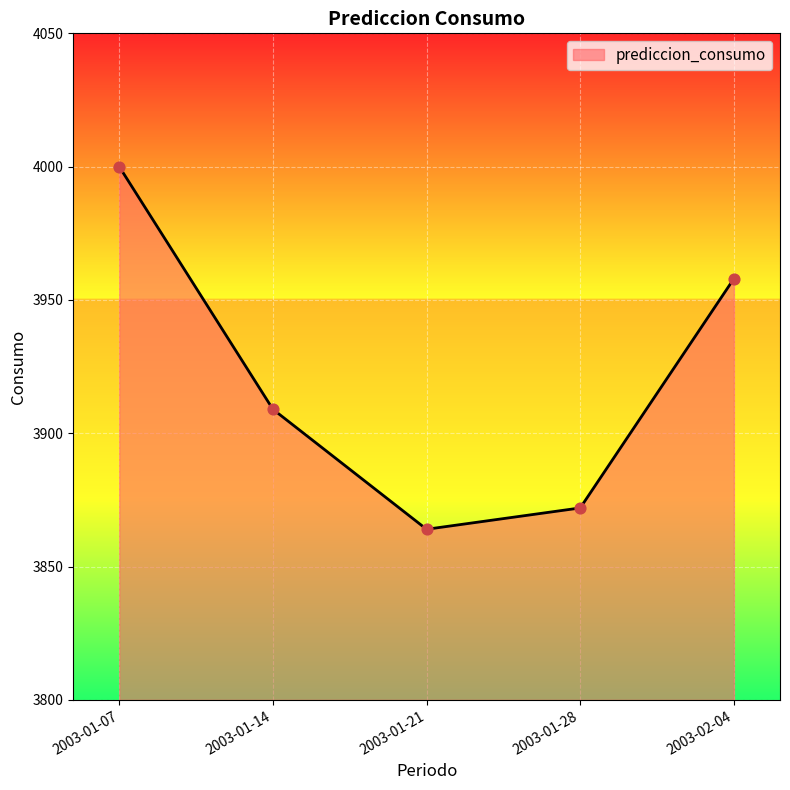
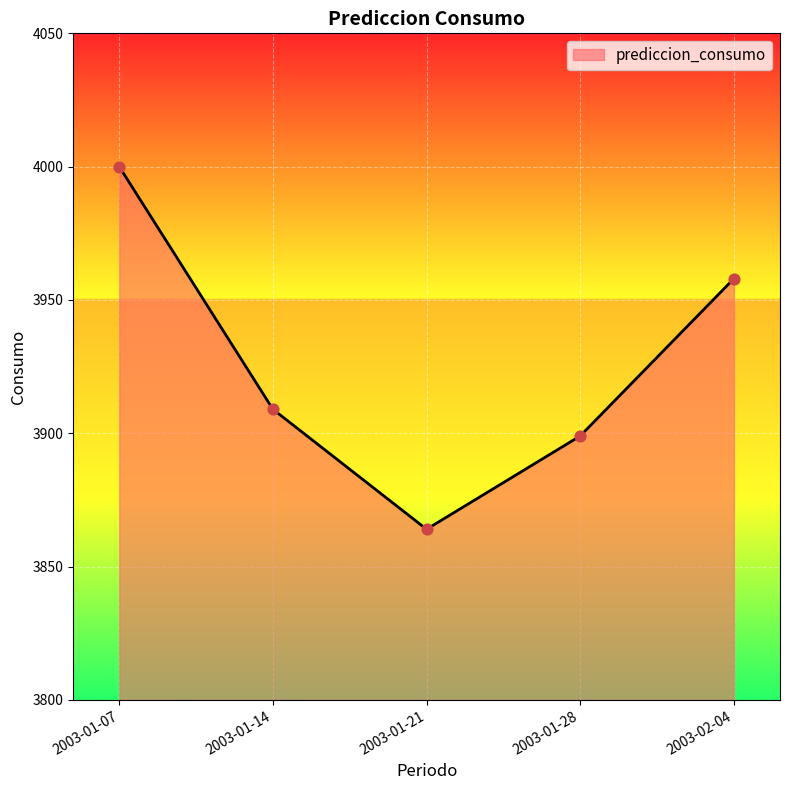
  {
    "2003-01-07": 4000,
    "2003-01-14": 3909,
    "2003-01-21": 3864,
-   "2003-01-28": 3872,
+   "2003-01-28": 3899,
    "2003-02-04": 3958
  }
